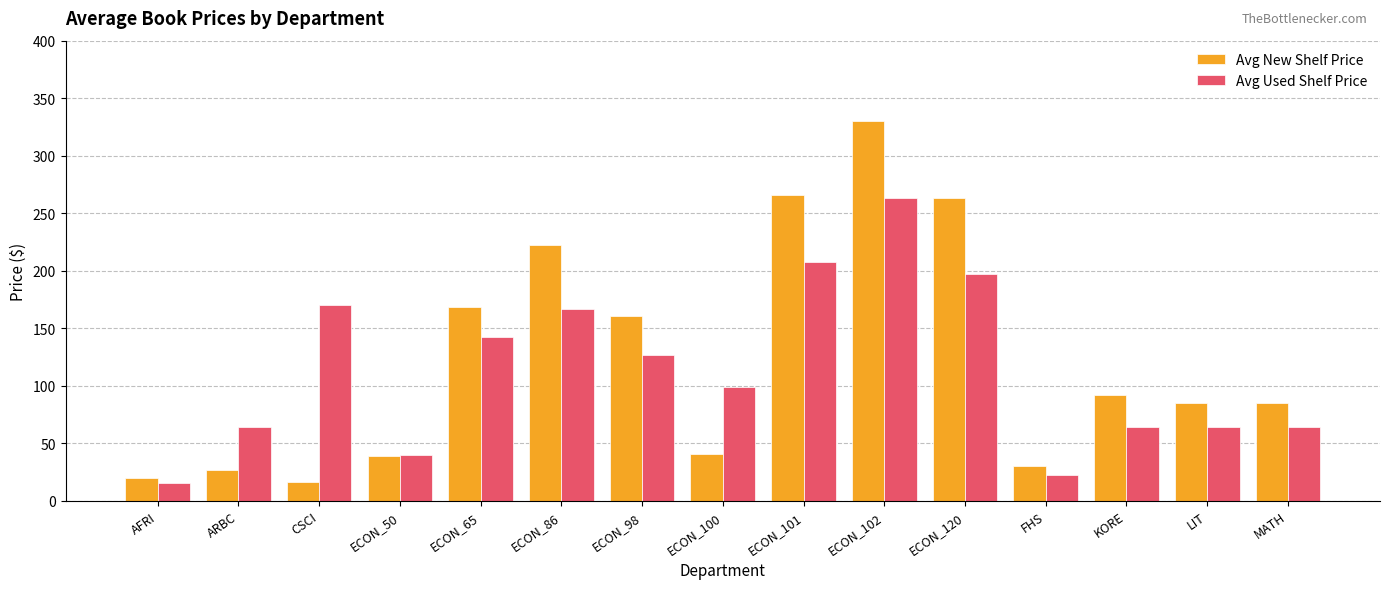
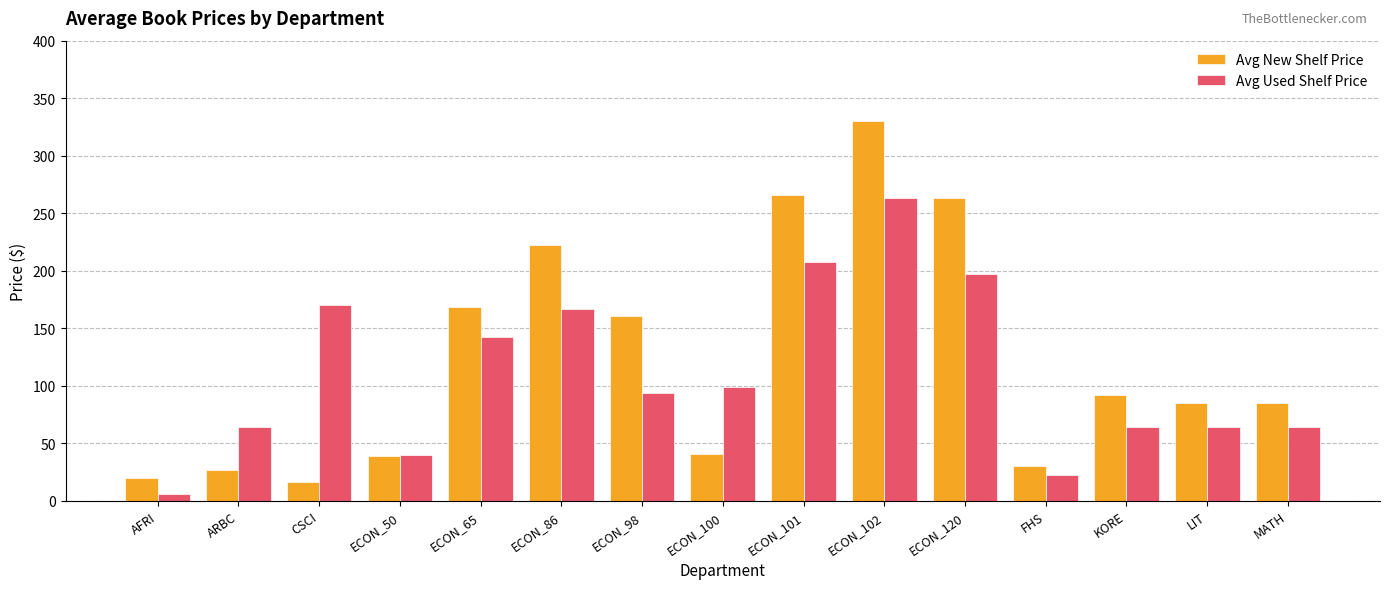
  {
    "Avg New Shelf Price": {
      "AFRI": 20,
      "ARBC": 26,
      "CSCI": 16,
      "ECON_50": 39,
      "ECON_65": 169,
      "ECON_86": 222,
      "ECON_98": 160,
      "ECON_100": 41,
      "ECON_101": 266,
      "ECON_102": 330,
      "ECON_120": 263,
      "FHS": 30,
      "KORE": 92,
      "LIT": 85,
      "MATH": 85
    },
    "Avg Used Shelf Price": {
-     "AFRI": 15,
+     "AFRI": 6,
      "ARBC": 64,
      "CSCI": 170,
      "ECON_50": 40,
      "ECON_65": 143,
      "ECON_86": 167,
-     "ECON_98": 127,
+     "ECON_98": 94,
      "ECON_100": 99,
      "ECON_101": 208,
      "ECON_102": 264,
      "ECON_120": 198,
      "FHS": 23,
      "KORE": 64,
      "LIT": 64,
      "MATH": 64
    }
  }
